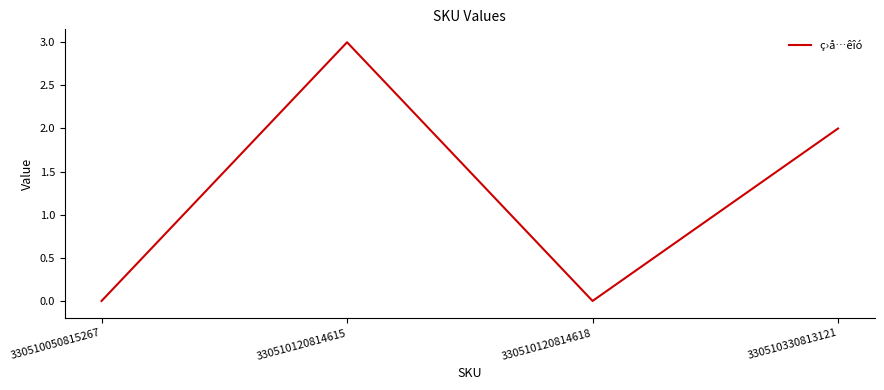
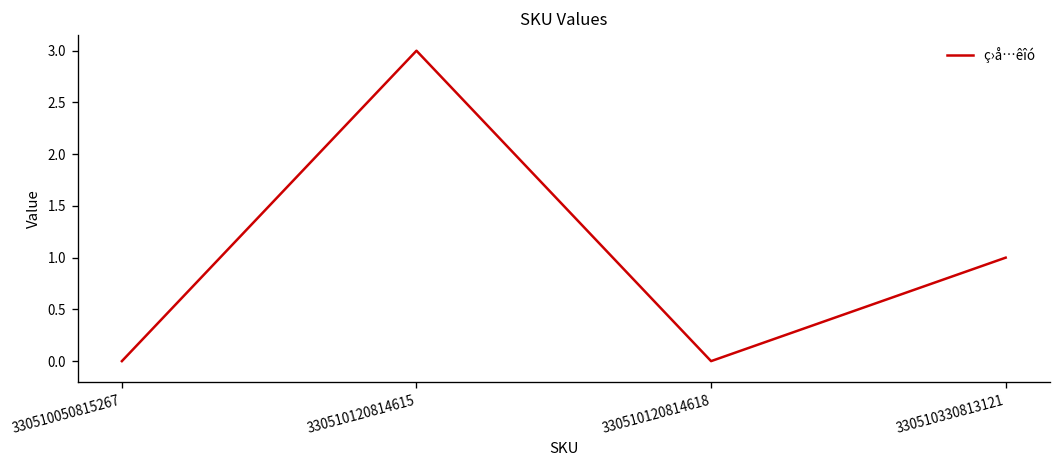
  {
    "330510050815267": 0,
    "330510120814615": 3,
    "330510120814618": 0,
-   "330510330813121": 2
+   "330510330813121": 1
  }
